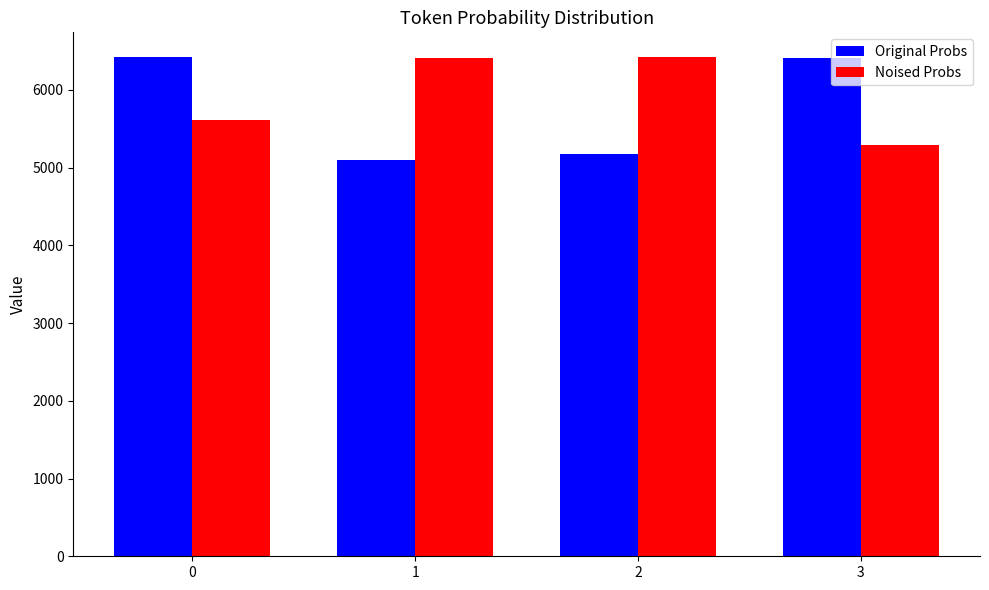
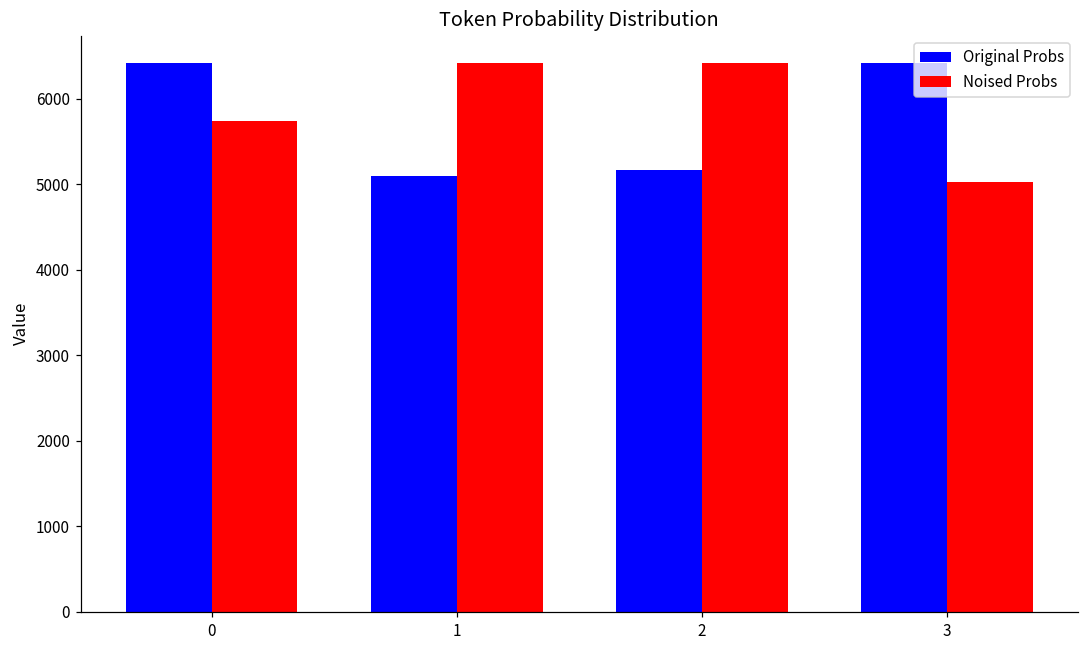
  {
    "Original Probs": {
      "0": 6400,
      "1": 5100,
      "2": 5200,
      "3": 6400
    },
    "Noised Probs": {
-     "0": 5600,
+     "0": 5700,
      "1": 6400,
      "2": 6400,
-     "3": 5300
+     "3": 5000
    }
  }
